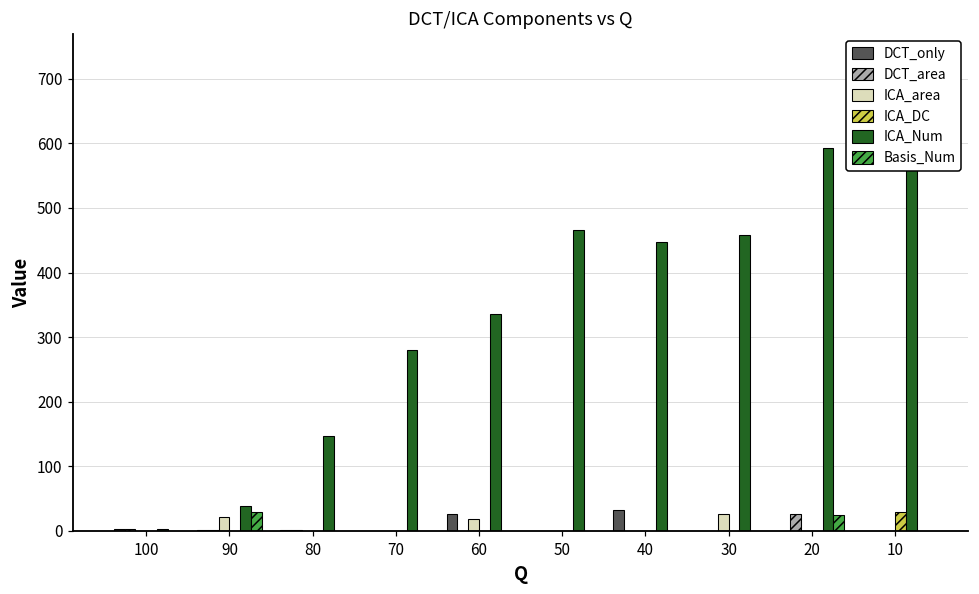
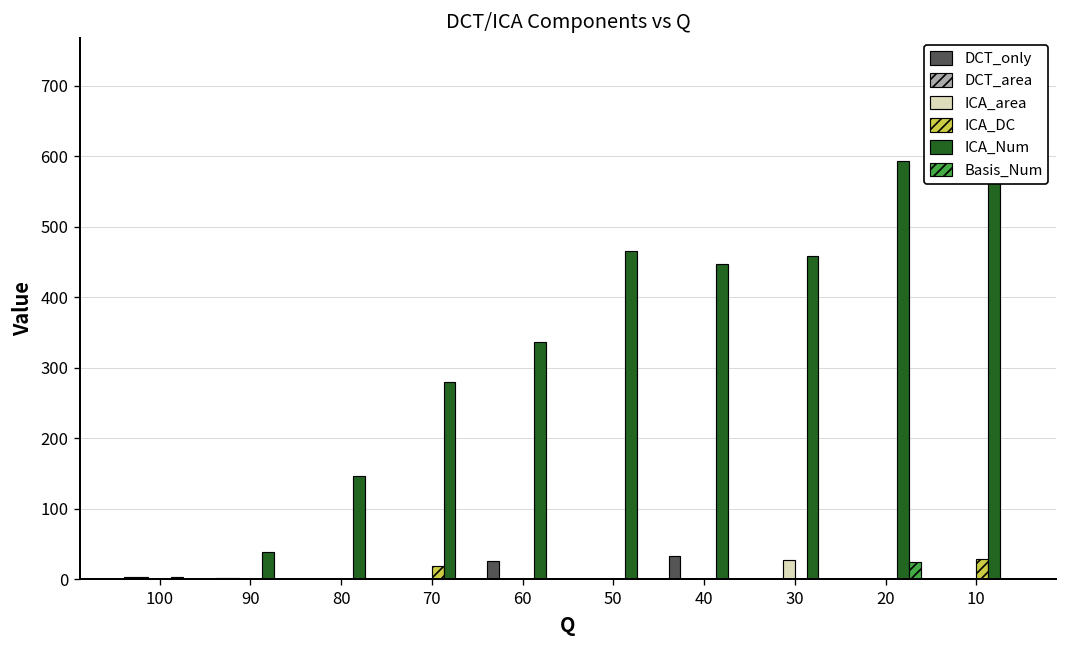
  {
    "DCT_only": {
      "60": 30,
      "40": 30
    },
    "DCT_area": {
-     "20": 30
+     "20": 0
    },
    "ICA_area": {
      "100": 0,
-     "90": 20,
-     "60": 20,
+     "90": 0,
+     "60": 0,
      "30": 30
    },
    "ICA_DC": {
-     "70": 0,
+     "70": 20,
      "10": 30
    },
    "ICA_Num": {
      "90": 40,
      "80": 150,
      "70": 280,
      "60": 340,
      "50": 470,
      "40": 450,
      "30": 460,
      "20": 590
    },
    "Basis_Num": {
      "100": 0,
-     "90": 30,
+     "90": 0,
      "20": 20
    }
  }
